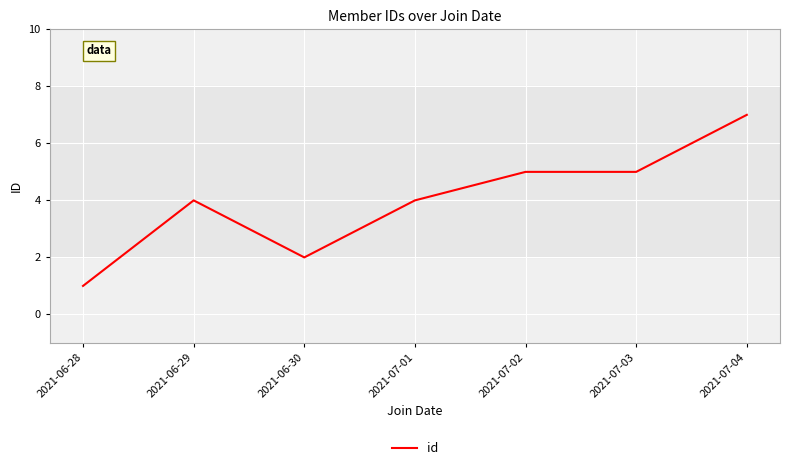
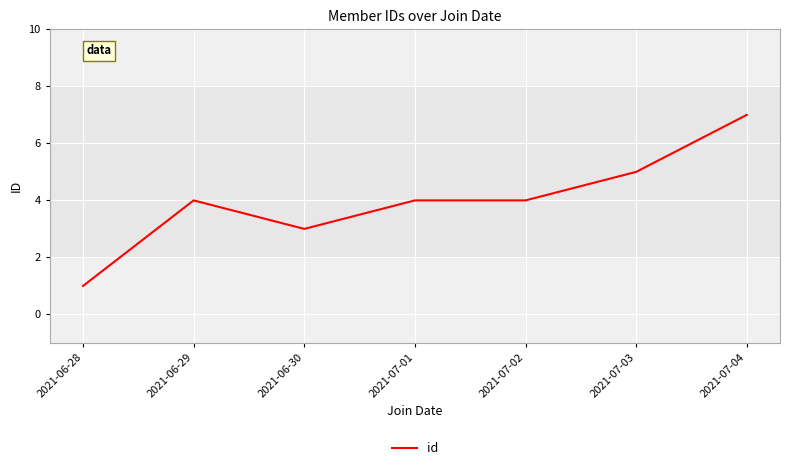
  {
    "2021-06-28": 1,
    "2021-06-29": 4,
-   "2021-06-30": 2,
+   "2021-06-30": 3,
    "2021-07-01": 4,
-   "2021-07-02": 5,
+   "2021-07-02": 4,
    "2021-07-03": 5,
    "2021-07-04": 7
  }
